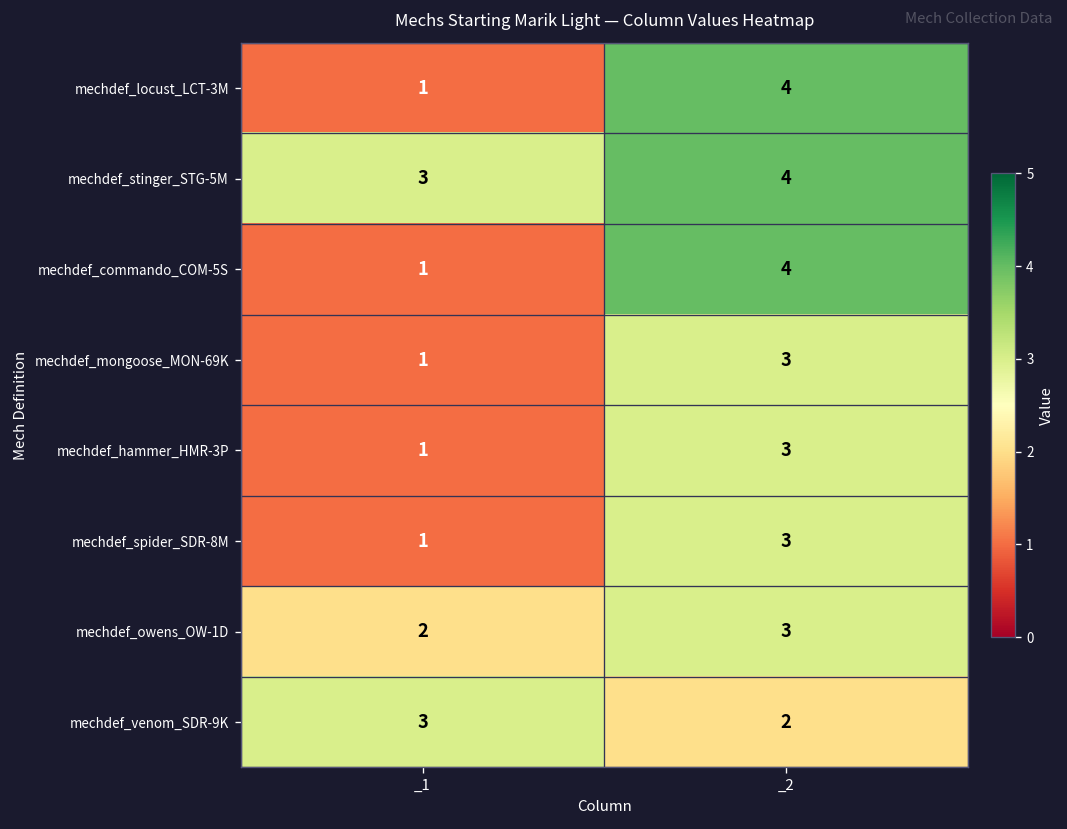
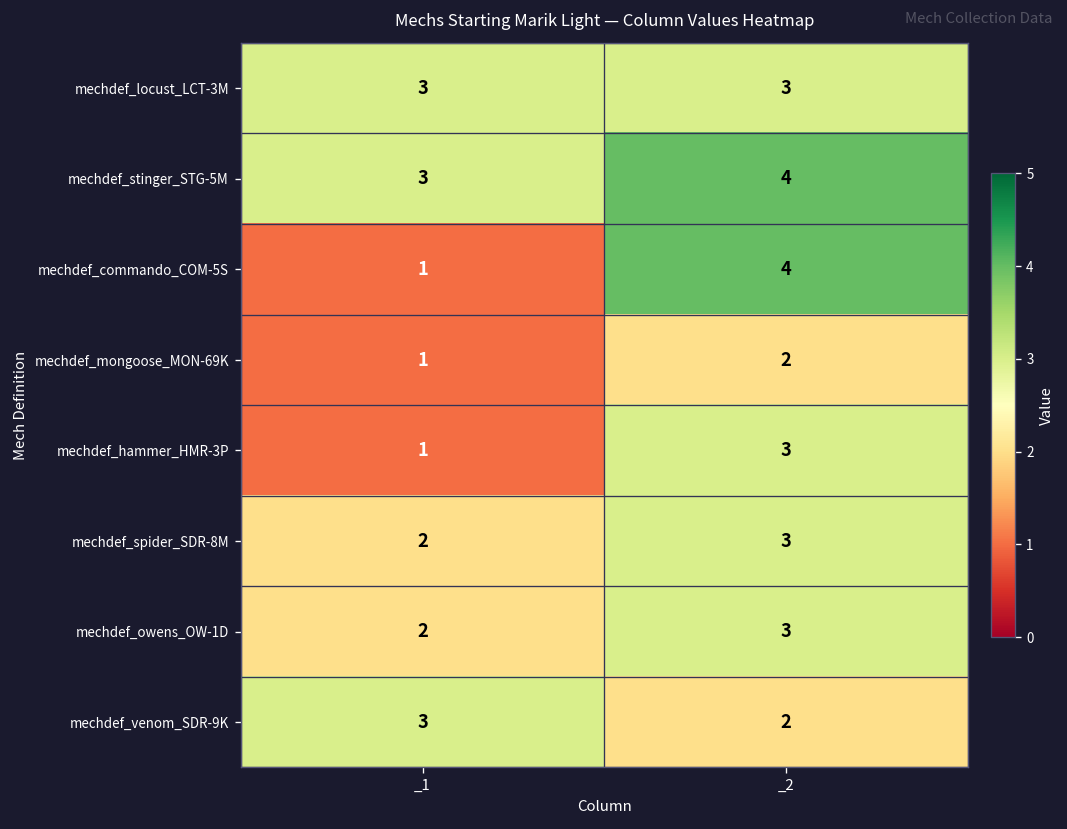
  {
    "mechdef_locust_LCT-3M": {
-     "_1": 1,
-     "_2": 4
+     "_1": 3,
+     "_2": 3
    },
    "mechdef_stinger_STG-5M": {
      "_1": 3,
      "_2": 4
    },
    "mechdef_commando_COM-5S": {
      "_1": 1,
      "_2": 4
    },
    "mechdef_mongoose_MON-69K": {
      "_1": 1,
-     "_2": 3
+     "_2": 2
    },
    "mechdef_hammer_HMR-3P": {
      "_1": 1,
      "_2": 3
    },
    "mechdef_spider_SDR-8M": {
-     "_1": 1,
+     "_1": 2,
      "_2": 3
    },
    "mechdef_owens_OW-1D": {
      "_1": 2,
      "_2": 3
    },
    "mechdef_venom_SDR-9K": {
      "_1": 3,
      "_2": 2
    }
  }
